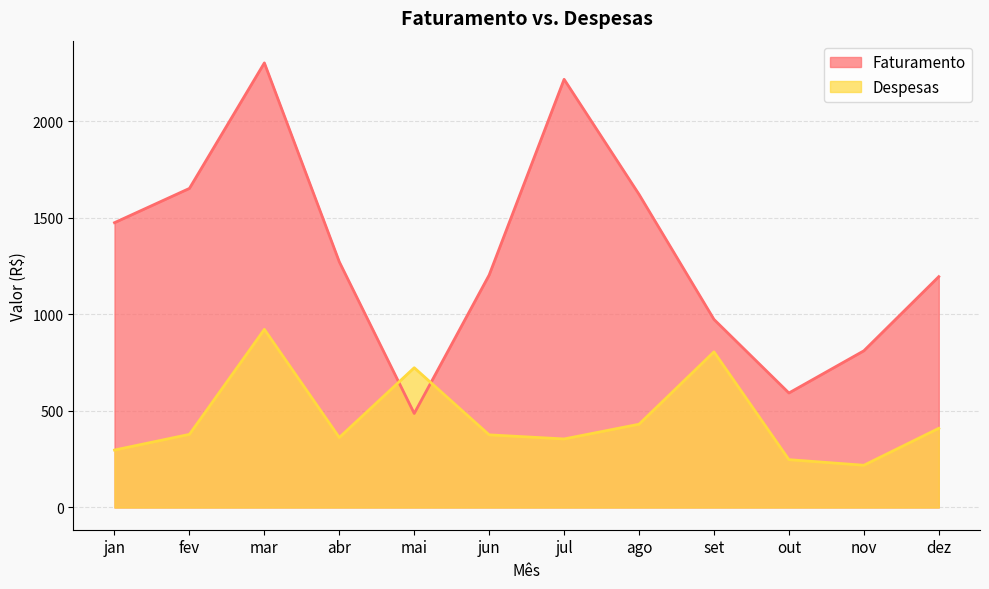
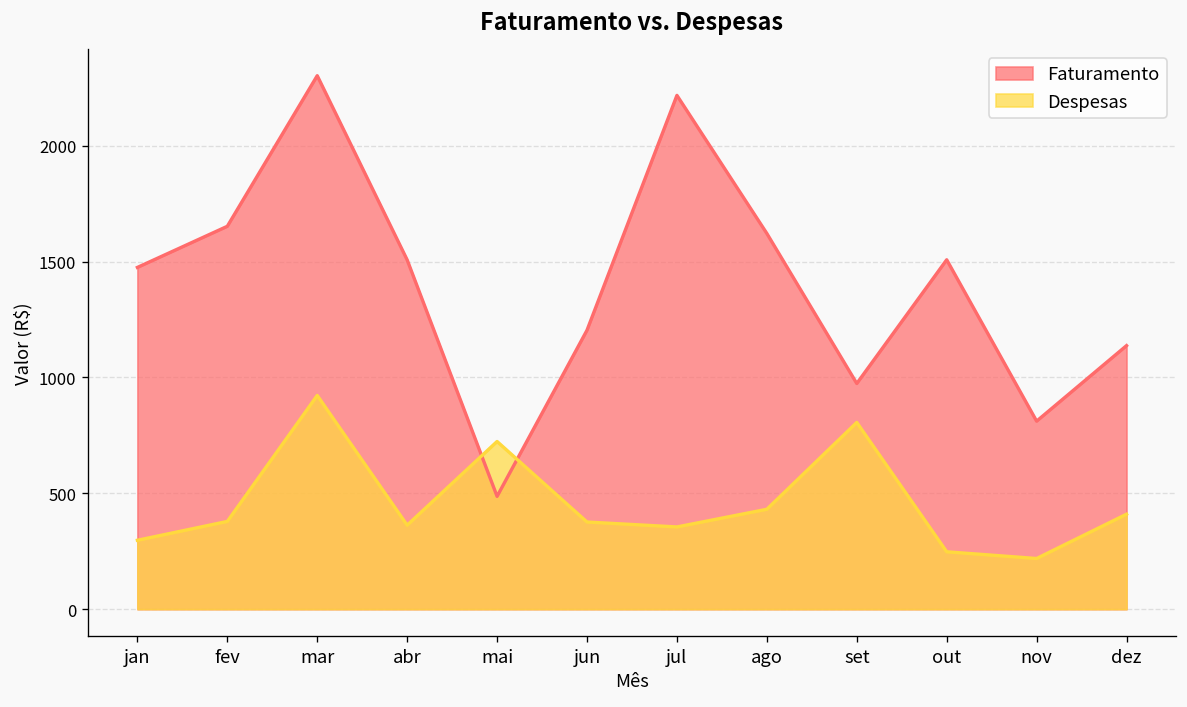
  {
    "Faturamento": {
      "jan": 1480,
      "fev": 1650,
      "mar": 2300,
-     "abr": 1270,
+     "abr": 1510,
      "mai": 490,
      "jun": 1200,
      "jul": 2220,
      "ago": 1620,
      "set": 970,
-     "out": 590,
+     "out": 1510,
      "nov": 810,
-     "dez": 1200
+     "dez": 1140
    },
    "Despesas": {
      "jan": 300,
      "fev": 380,
      "mar": 920,
      "abr": 360,
      "mai": 720,
      "jun": 380,
      "jul": 360,
      "ago": 430,
      "set": 810,
      "out": 250,
      "nov": 220,
      "dez": 410
    }
  }
